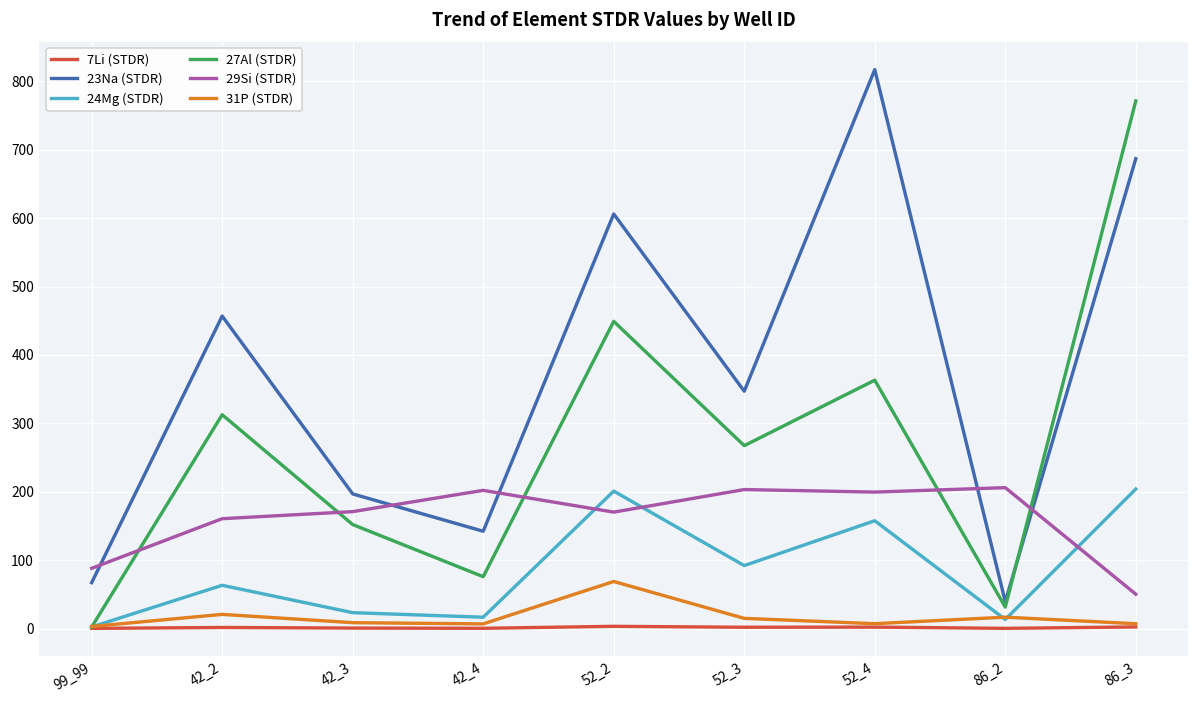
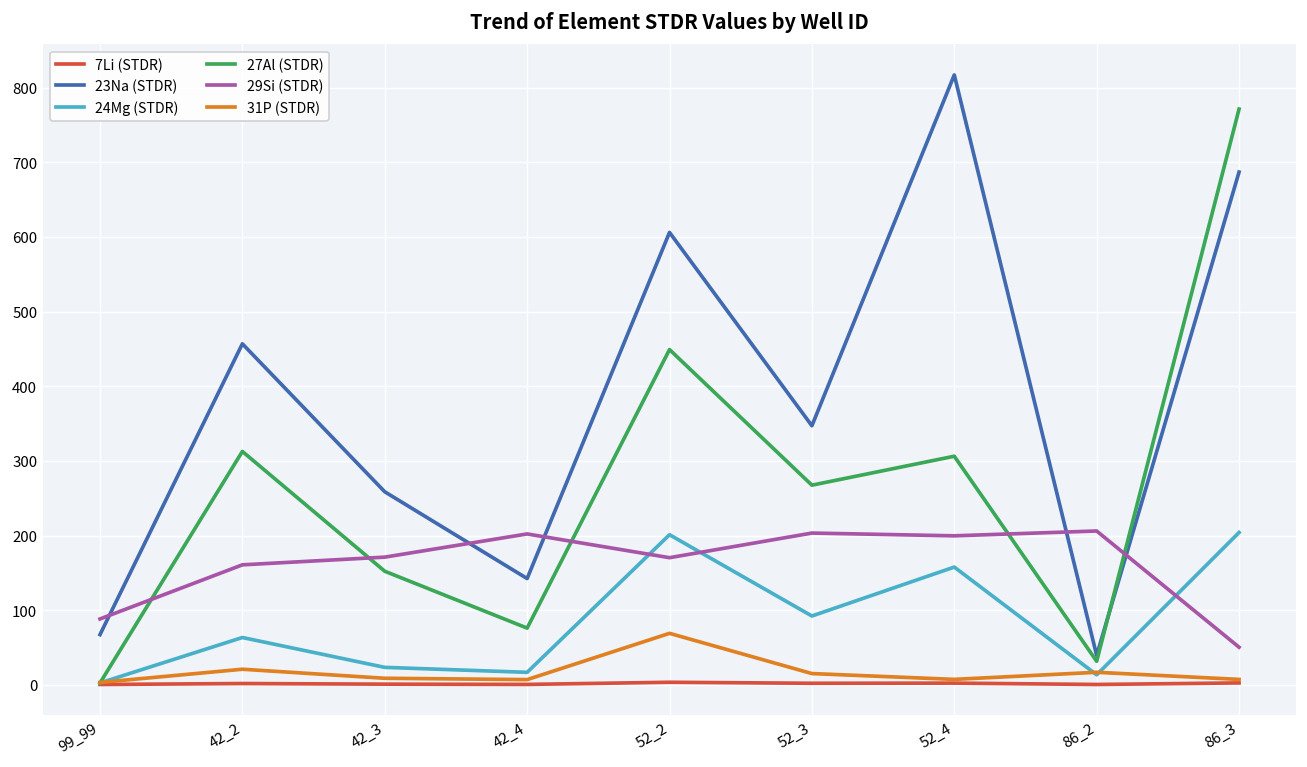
  {
    "23Na (STDR)": {
      "99_99": 70,
      "42_2": 460,
-     "42_3": 200,
+     "42_3": 260,
      "42_4": 140,
      "52_2": 610,
      "52_3": 350,
      "52_4": 820,
      "86_2": 40,
      "86_3": 690
    },
    "24Mg (STDR)": {
      "42_2": 60,
      "42_3": 20,
      "42_4": 20,
      "52_2": 200,
      "52_3": 90,
      "52_4": 160,
      "86_3": 200
    },
    "27Al (STDR)": {
      "42_2": 310,
      "42_3": 150,
      "42_4": 80,
      "52_2": 450,
      "52_3": 270,
-     "52_4": 360,
+     "52_4": 310,
      "86_2": 30,
      "86_3": 770
    },
    "29Si (STDR)": {
      "99_99": 90,
      "42_2": 160,
      "42_3": 170,
      "42_4": 200,
      "52_2": 170,
      "52_3": 200,
      "52_4": 200,
      "86_2": 210,
      "86_3": 50
    }
  }
